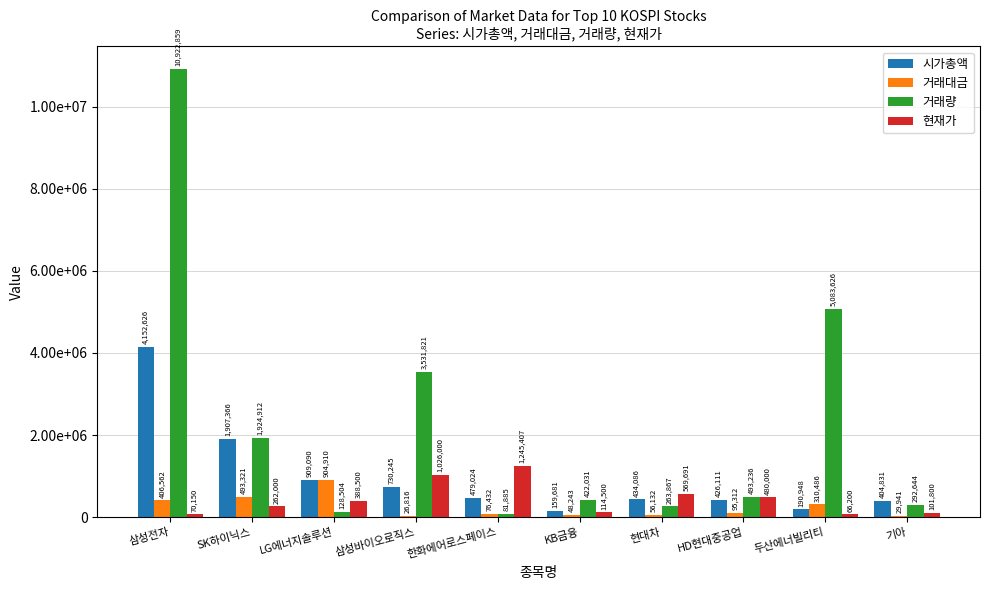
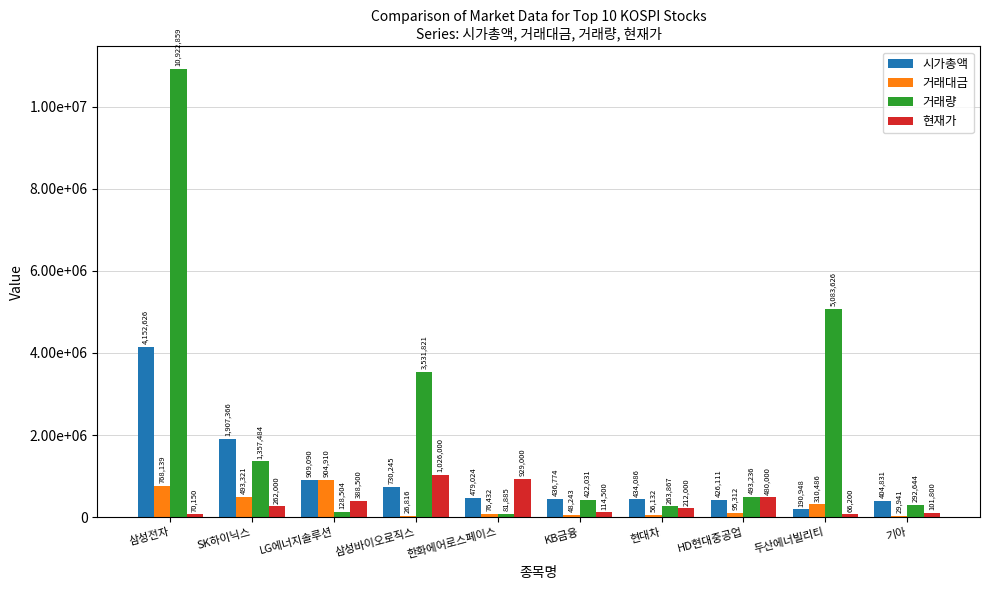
  {
    "시가총액": {
      "삼성전자": "4,152,626",
      "SK하이닉스": "1,907,366",
      "LG에너지솔루션": "909,090",
      "삼성바이오로직스": "730,245",
      "한화에어로스페이스": "479,024",
-     "KB금융": "159,681",
+     "KB금융": "436,774",
      "현대차": "434,086",
      "HD현대중공업": "426,111",
      "두산에너빌리티": "190,948",
      "기아": "404,831"
    },
    "거래대금": {
-     "삼성전자": "406,562",
+     "삼성전자": "768,139",
      "SK하이닉스": "493,321",
      "LG에너지솔루션": "904,910",
      "삼성바이오로직스": "26,816",
      "한화에어로스페이스": "76,432",
      "KB금융": "48,243",
      "현대차": "56,132",
      "HD현대중공업": "95,312",
      "두산에너빌리티": "310,486",
      "기아": "29,941"
    },
    "거래량": {
      "삼성전자": "10,922,859",
-     "SK하이닉스": "1,924,912",
+     "SK하이닉스": "1,357,484",
      "LG에너지솔루션": "128,504",
      "삼성바이오로직스": "3,531,821",
      "한화에어로스페이스": "81,885",
      "KB금융": "422,031",
      "현대차": "263,867",
      "HD현대중공업": "493,236",
      "두산에너빌리티": "5,083,626",
      "기아": "292,644"
    },
    "현재가": {
      "삼성전자": "70,150",
      "SK하이닉스": "262,000",
      "LG에너지솔루션": "388,500",
      "삼성바이오로직스": "1,026,000",
-     "한화에어로스페이스": "1,245,407",
+     "한화에어로스페이스": "929,000",
      "KB금융": "114,500",
-     "현대차": "569,691",
+     "현대차": "212,000",
      "HD현대중공업": "480,000",
      "두산에너빌리티": "66,200",
      "기아": "101,800"
    }
  }
